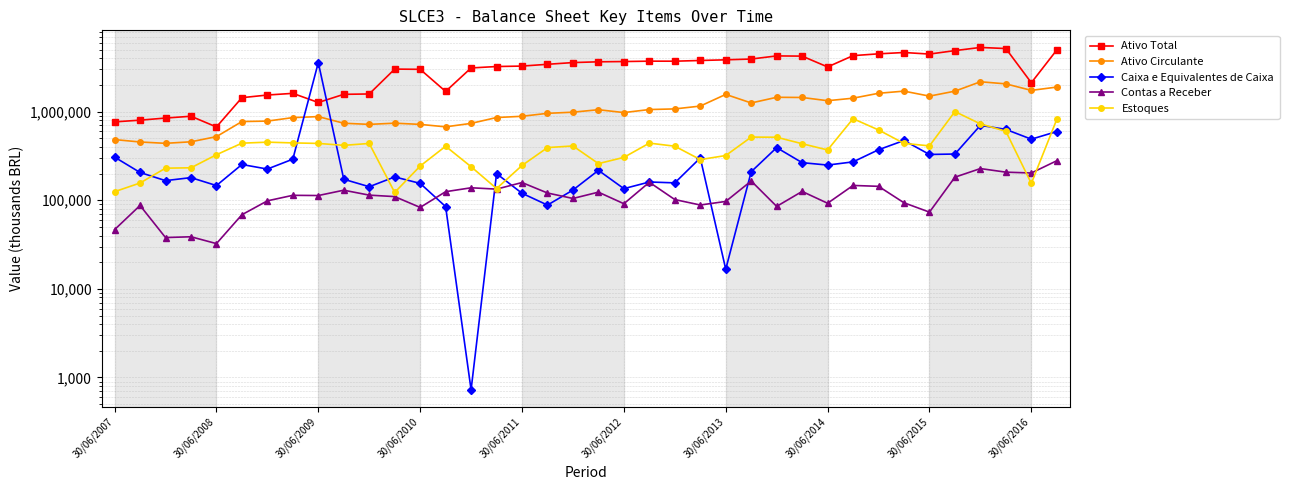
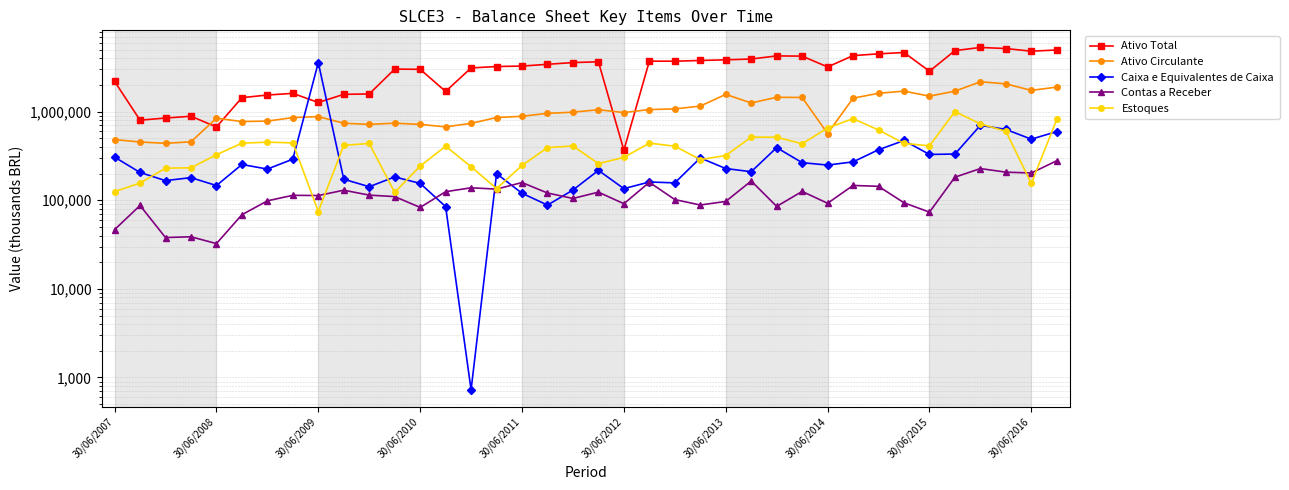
  {
    "Ativo Total": {
-     "30/06/2007": "800,000",
+     "30/06/2007": "2,200,000",
      "30/06/2008": "700,000",
      "30/06/2009": "1,300,000",
      "30/06/2010": "3,000,000",
      "30/06/2011": "3,300,000",
-     "30/06/2012": "3,700,000",
+     "30/06/2012": "370,000",
      "30/06/2013": "4,000,000",
      "30/06/2014": "3,200,000",
-     "30/06/2015": "4,000,000",
-     "30/06/2016": "2,100,000"
+     "30/06/2015": "2,900,000",
+     "30/06/2016": "5,000,000"
    },
    "Ativo Circulante": {
      "30/06/2007": "500,000",
-     "30/06/2008": "500,000",
+     "30/06/2008": "800,000",
      "30/06/2009": "900,000",
      "30/06/2010": "700,000",
      "30/06/2011": "900,000",
      "30/06/2012": "1,000,000",
      "30/06/2013": "1,600,000",
-     "30/06/2014": "1,300,000",
+     "30/06/2014": "600,000",
      "30/06/2015": "1,500,000",
      "30/06/2016": "1,700,000"
    },
    "Caixa e Equivalentes de Caixa": {
      "30/06/2007": "310,000",
      "30/06/2008": "150,000",
      "30/06/2009": "3,600,000",
      "30/06/2010": "160,000",
      "30/06/2011": "120,000",
      "30/06/2012": "140,000",
-     "30/06/2013": "17,000",
+     "30/06/2013": "230,000",
      "30/06/2014": "250,000",
      "30/06/2015": "330,000",
      "30/06/2016": "500,000"
    },
    "Contas a Receber": {
      "30/06/2007": "50,000",
      "30/06/2008": "32,000",
      "30/06/2009": "110,000",
      "30/06/2010": "80,000",
      "30/06/2011": "160,000",
      "30/06/2012": "90,000",
      "30/06/2013": "100,000",
      "30/06/2014": "90,000",
      "30/06/2015": "70,000",
      "30/06/2016": "200,000"
    },
    "Estoques": {
      "30/06/2007": "130,000",
      "30/06/2008": "330,000",
-     "30/06/2009": "400,000",
+     "30/06/2009": "70,000",
      "30/06/2010": "240,000",
      "30/06/2011": "250,000",
      "30/06/2012": "310,000",
      "30/06/2013": "320,000",
-     "30/06/2014": "370,000",
+     "30/06/2014": "700,000",
      "30/06/2015": "400,000",
      "30/06/2016": "150,000"
    }
  }
